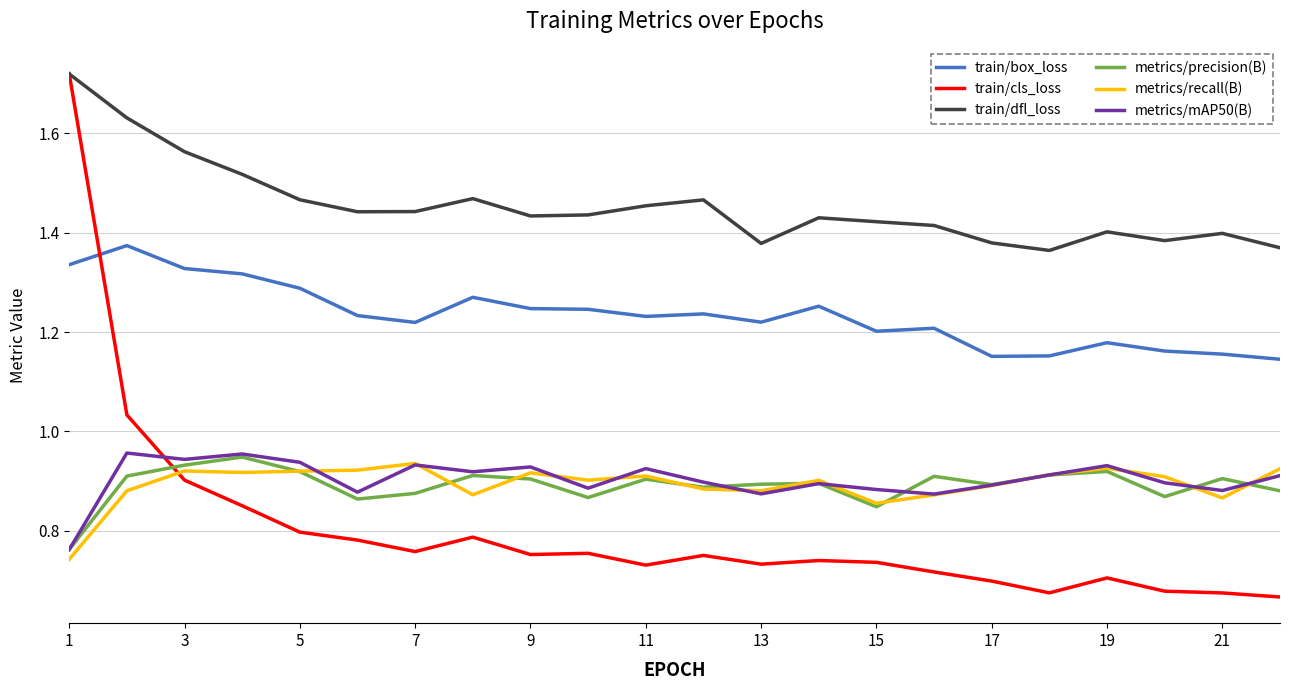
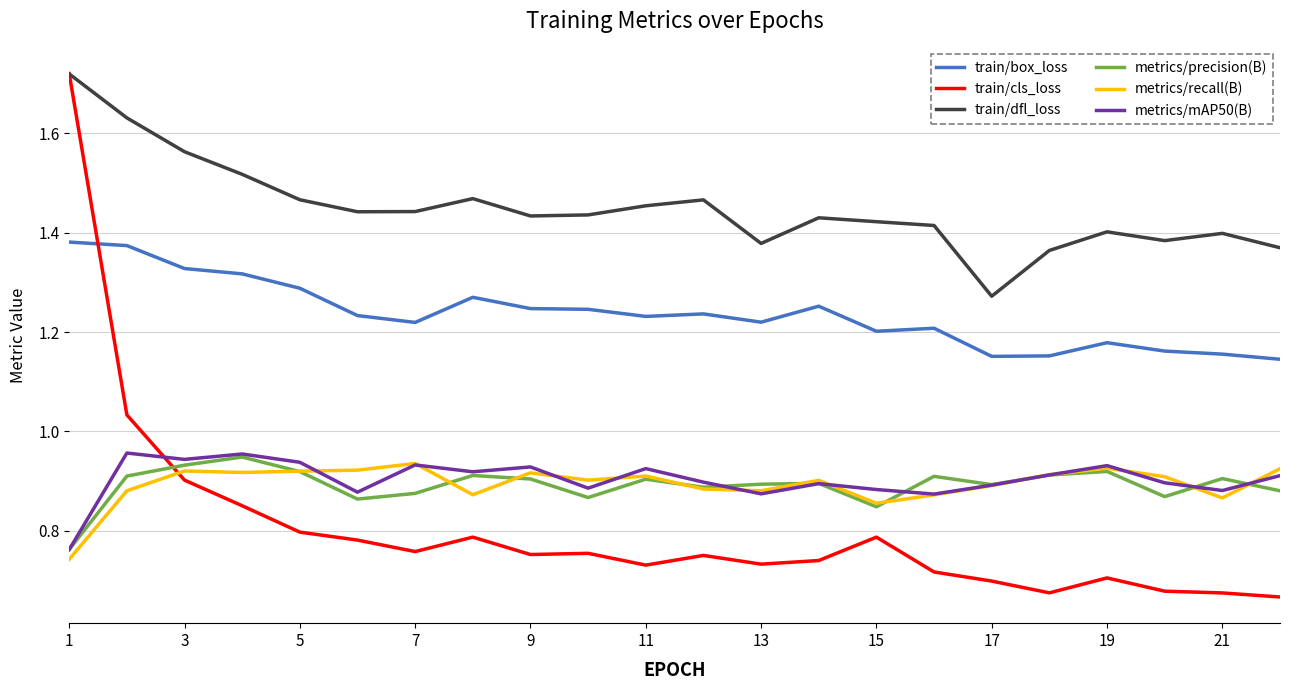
  {
    "train/box_loss": {
-     "1": 1.34,
+     "1": 1.38,
      "3": 1.33,
      "5": 1.29,
      "7": 1.22,
      "9": 1.25,
      "11": 1.23,
      "13": 1.22,
      "15": 1.20,
      "17": 1.15,
      "19": 1.18,
      "21": 1.16
    },
    "train/cls_loss": {
      "3": 0.90,
      "5": 0.80,
      "7": 0.76,
      "9": 0.75,
      "11": 0.73,
      "13": 0.73,
-     "15": 0.74,
+     "15": 0.79,
      "17": 0.70,
      "19": 0.71,
      "21": 0.67
    },
    "train/dfl_loss": {
      "3": 1.56,
      "5": 1.47,
      "7": 1.44,
      "9": 1.43,
      "11": 1.45,
      "13": 1.38,
      "15": 1.42,
-     "17": 1.38,
+     "17": 1.27,
      "19": 1.40,
      "21": 1.40
    },
    "metrics/precision(B)": {
      "3": 0.93,
      "7": 0.88,
      "9": 0.90,
      "11": 0.90,
      "13": 0.89,
      "15": 0.85,
      "19": 0.92,
      "21": 0.91
    },
    "metrics/recall(B)": {
      "1": 0.74,
      "3": 0.92,
      "9": 0.92,
      "11": 0.91,
      "13": 0.88,
      "15": 0.86,
      "19": 0.93,
      "21": 0.87
    },
    "metrics/mAP50(B)": {
      "3": 0.94,
      "5": 0.94,
      "9": 0.93,
      "11": 0.93,
      "13": 0.87,
      "15": 0.88,
      "19": 0.93,
      "21": 0.88
    }
  }
